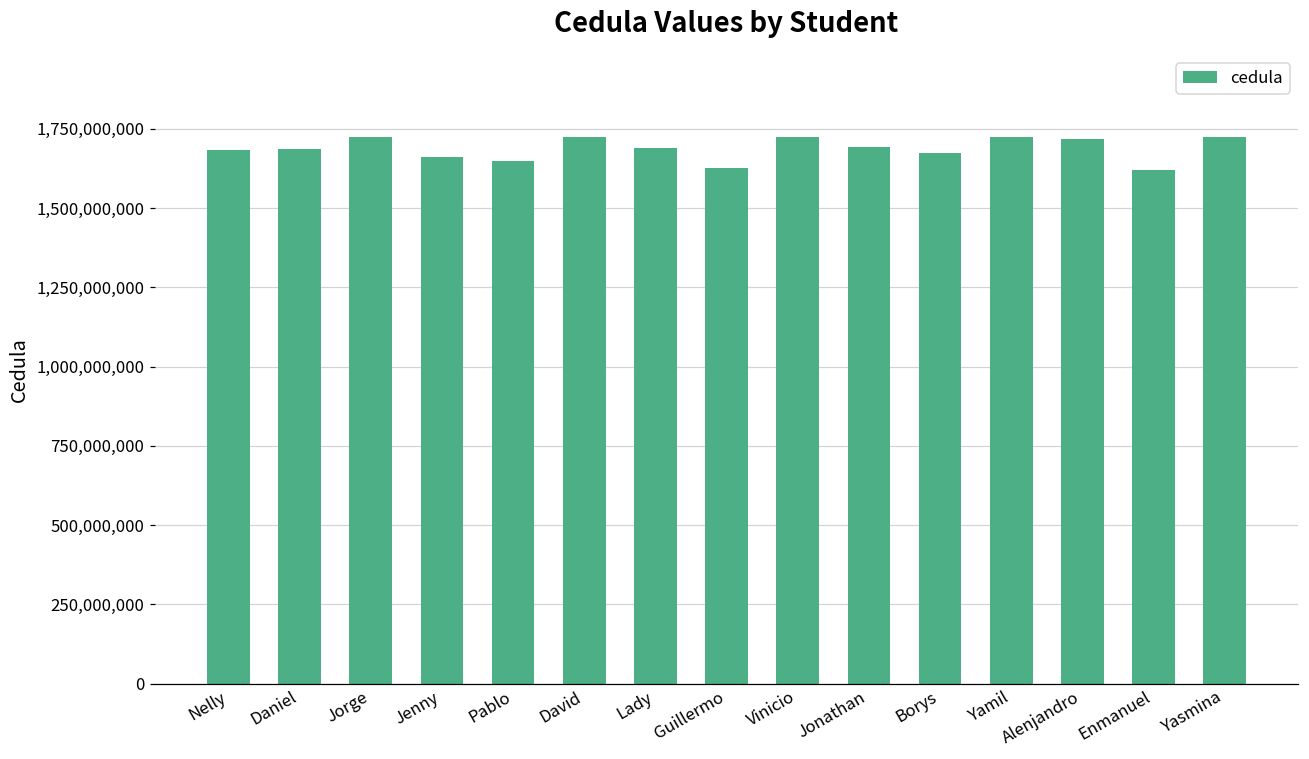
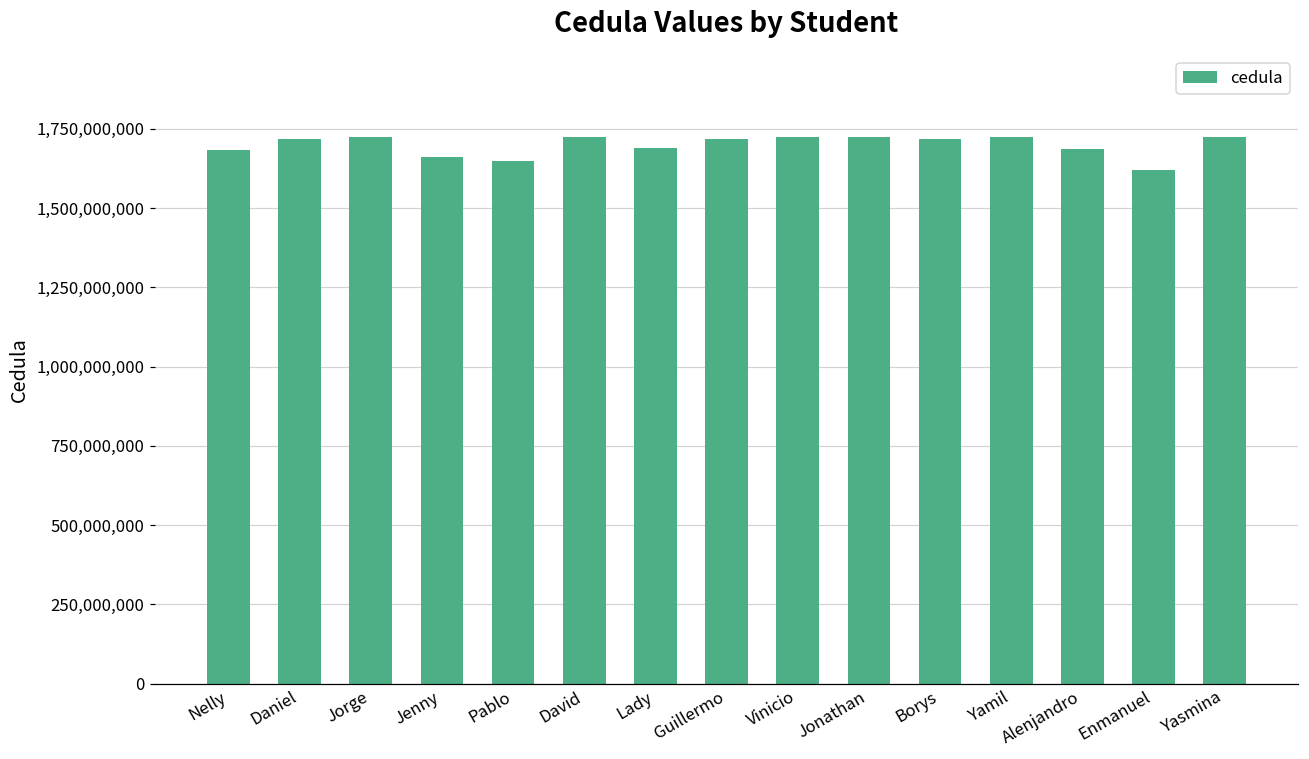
  {
    "Nelly": "1,680,000,000",
-   "Daniel": "1,690,000,000",
+   "Daniel": "1,720,000,000",
    "Jorge": "1,720,000,000",
    "Jenny": "1,660,000,000",
    "Pablo": "1,650,000,000",
    "David": "1,720,000,000",
    "Lady": "1,690,000,000",
-   "Guillermo": "1,630,000,000",
+   "Guillermo": "1,720,000,000",
    "Vinicio": "1,720,000,000",
-   "Jonathan": "1,690,000,000",
-   "Borys": "1,670,000,000",
+   "Jonathan": "1,720,000,000",
+   "Borys": "1,720,000,000",
    "Yamil": "1,720,000,000",
-   "Alenjandro": "1,720,000,000",
+   "Alenjandro": "1,690,000,000",
    "Enmanuel": "1,620,000,000",
    "Yasmina": "1,720,000,000"
  }
